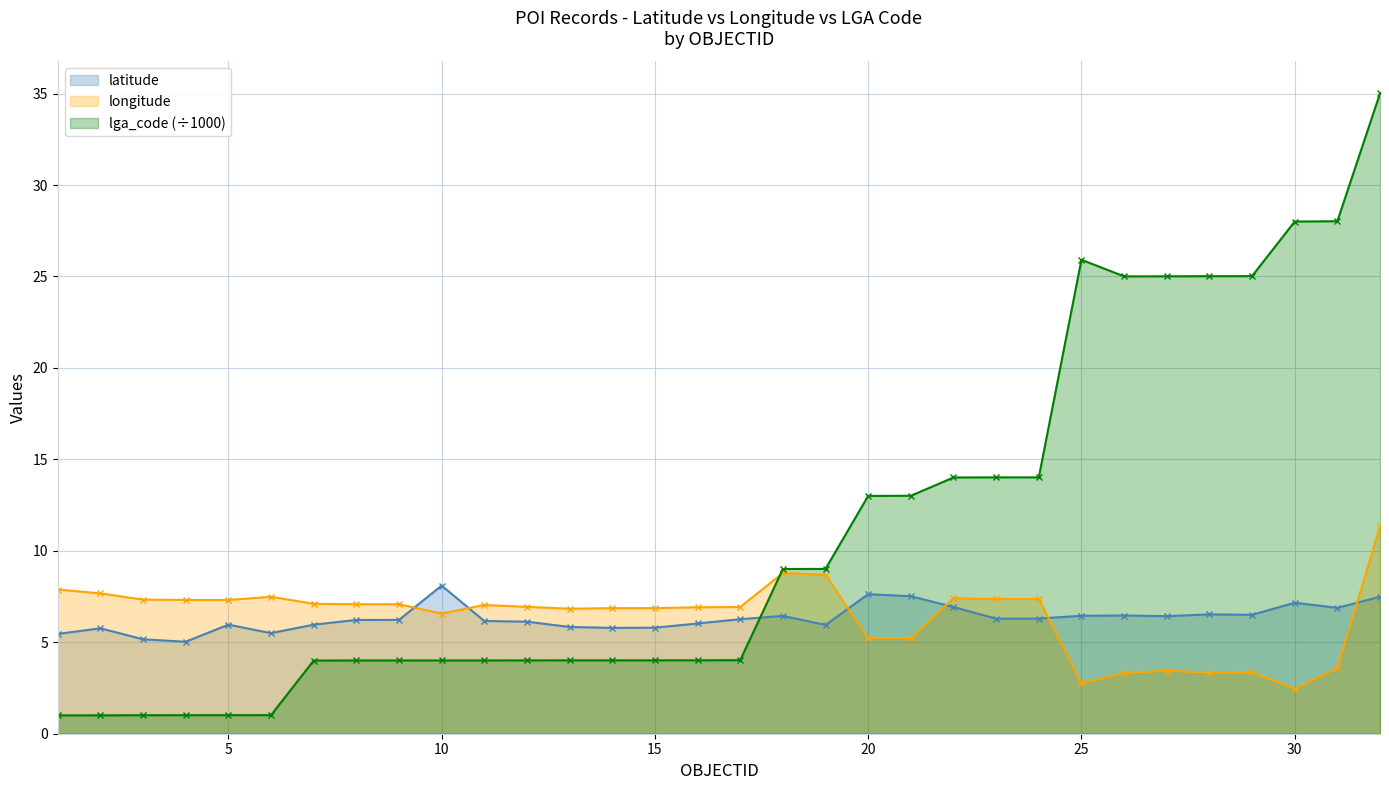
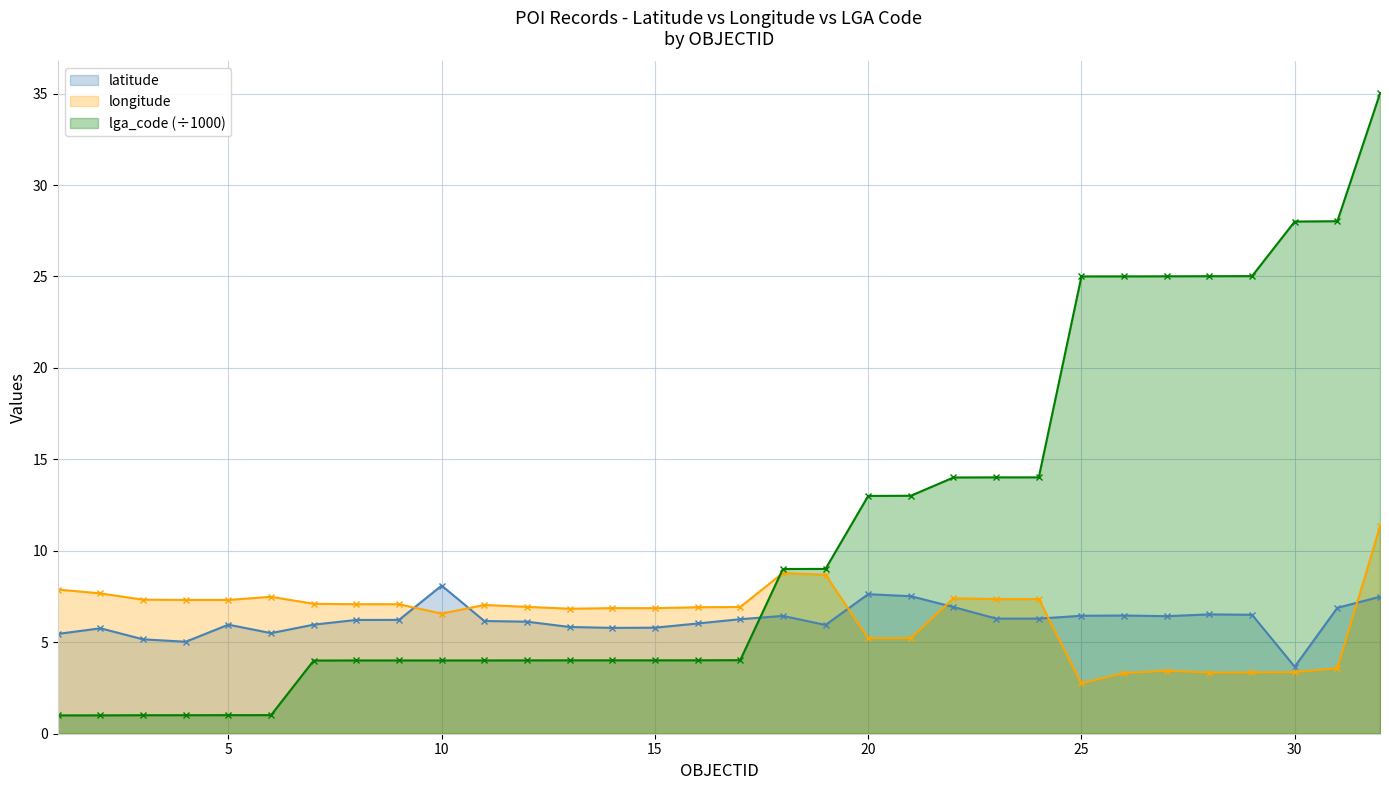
  {
    "latitude": {
      "5": 6.0,
      "10": 8.1,
      "15": 5.8,
      "20": 7.6,
      "25": 6.4,
-     "30": 7.2
+     "30": 3.7
    },
    "longitude": {
      "5": 7.3,
      "10": 6.6,
      "15": 6.9,
      "20": 5.2,
      "25": 2.8,
-     "30": 2.5
+     "30": 3.4
    },
    "lga_code (÷1000)": {
      "5": 1.0,
      "10": 4.0,
      "15": 4.0,
      "20": 13.0,
-     "25": 25.9,
+     "25": 25.0,
      "30": 28.0
    }
  }
